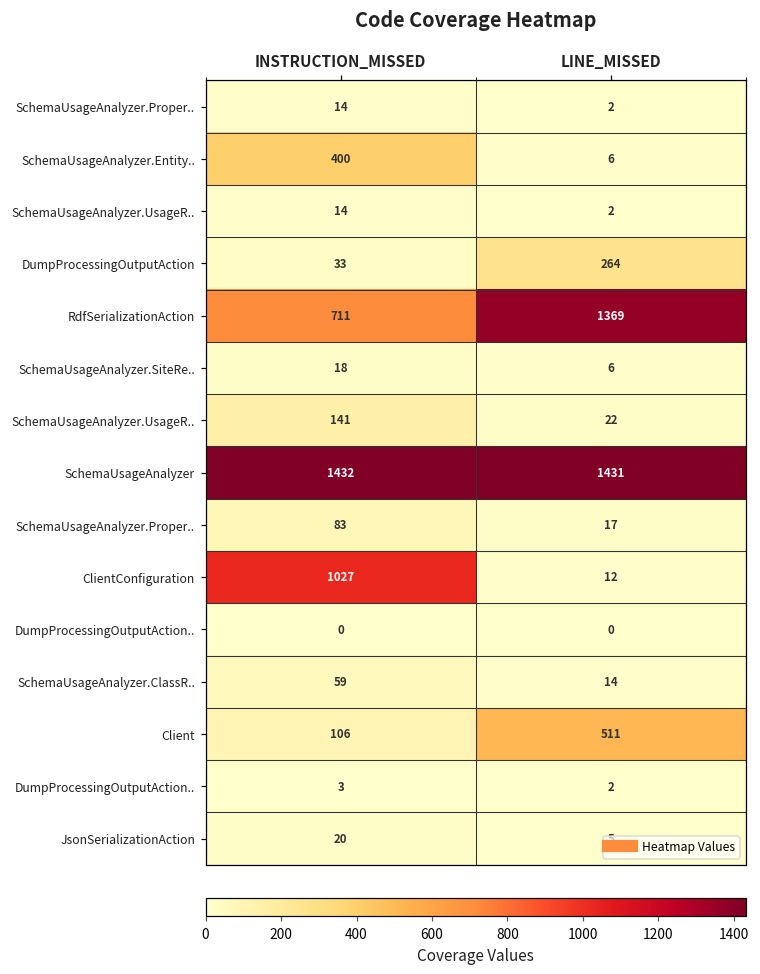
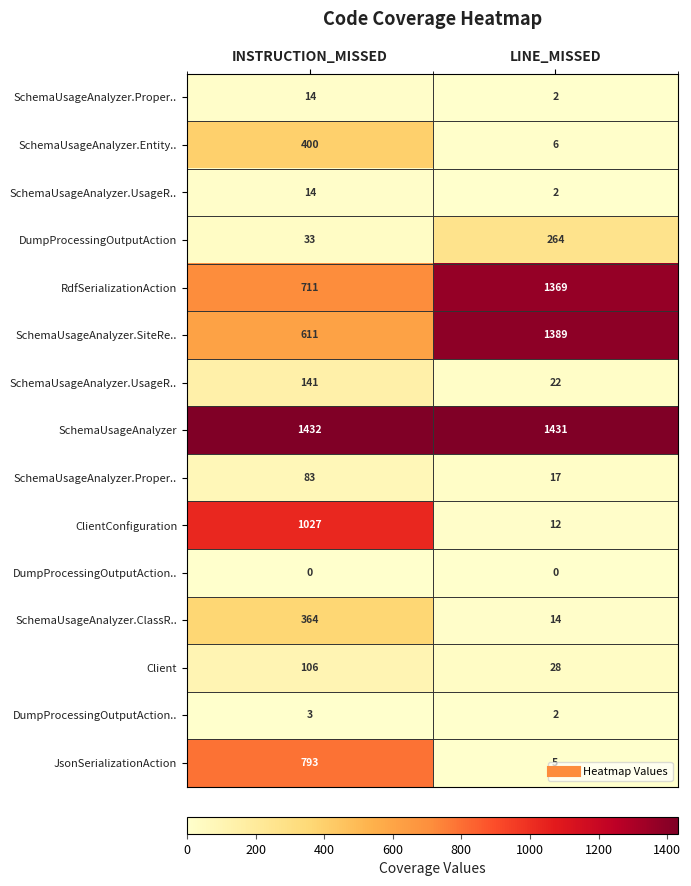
  {
    "SchemaUsageAnalyzer.Entity..": {
      "INSTRUCTION_MISSED": 400,
      "LINE_MISSED": 6
    },
    "DumpProcessingOutputAction": {
      "INSTRUCTION_MISSED": 33,
      "LINE_MISSED": 264
    },
    "RdfSerializationAction": {
      "INSTRUCTION_MISSED": 711,
      "LINE_MISSED": 1369
    },
    "SchemaUsageAnalyzer.SiteRe..": {
-     "INSTRUCTION_MISSED": 18,
-     "LINE_MISSED": 6
+     "INSTRUCTION_MISSED": 611,
+     "LINE_MISSED": 1389
    },
    "SchemaUsageAnalyzer": {
      "INSTRUCTION_MISSED": 1432,
      "LINE_MISSED": 1431
    },
    "ClientConfiguration": {
      "INSTRUCTION_MISSED": 1027,
      "LINE_MISSED": 12
    },
    "SchemaUsageAnalyzer.ClassR..": {
-     "INSTRUCTION_MISSED": 59,
+     "INSTRUCTION_MISSED": 364,
      "LINE_MISSED": 14
    },
    "Client": {
      "INSTRUCTION_MISSED": 106,
-     "LINE_MISSED": 511
+     "LINE_MISSED": 28
    },
    "JsonSerializationAction": {
-     "INSTRUCTION_MISSED": 20
+     "INSTRUCTION_MISSED": 793
    }
  }
